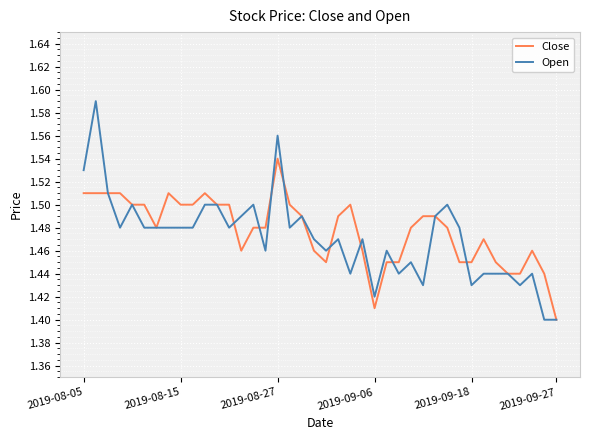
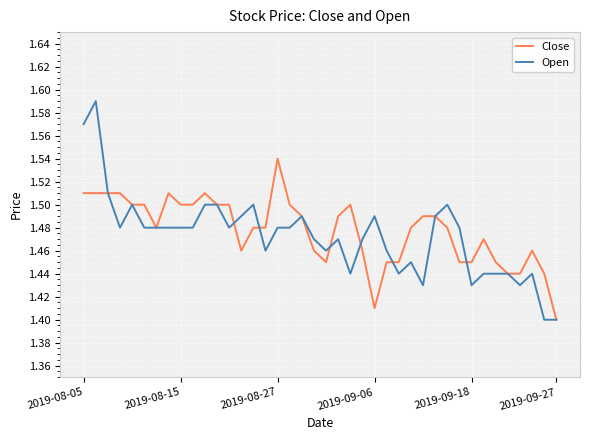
  {
    "Close": {
      "2019-08-05": 1.51,
      "2019-08-15": 1.50,
      "2019-08-27": 1.54,
      "2019-09-06": 1.41,
      "2019-09-18": 1.45
    },
    "Open": {
-     "2019-08-05": 1.53,
+     "2019-08-05": 1.57,
      "2019-08-15": 1.48,
-     "2019-08-27": 1.56,
-     "2019-09-06": 1.42,
+     "2019-08-27": 1.48,
+     "2019-09-06": 1.49,
      "2019-09-18": 1.43
    }
  }
